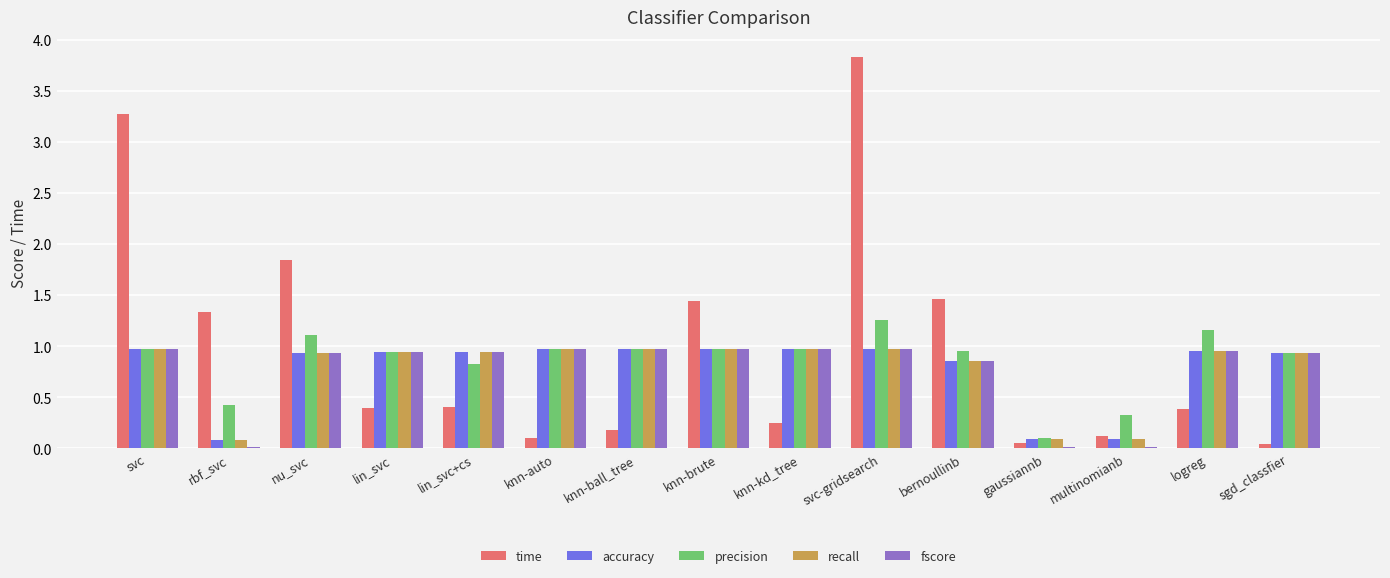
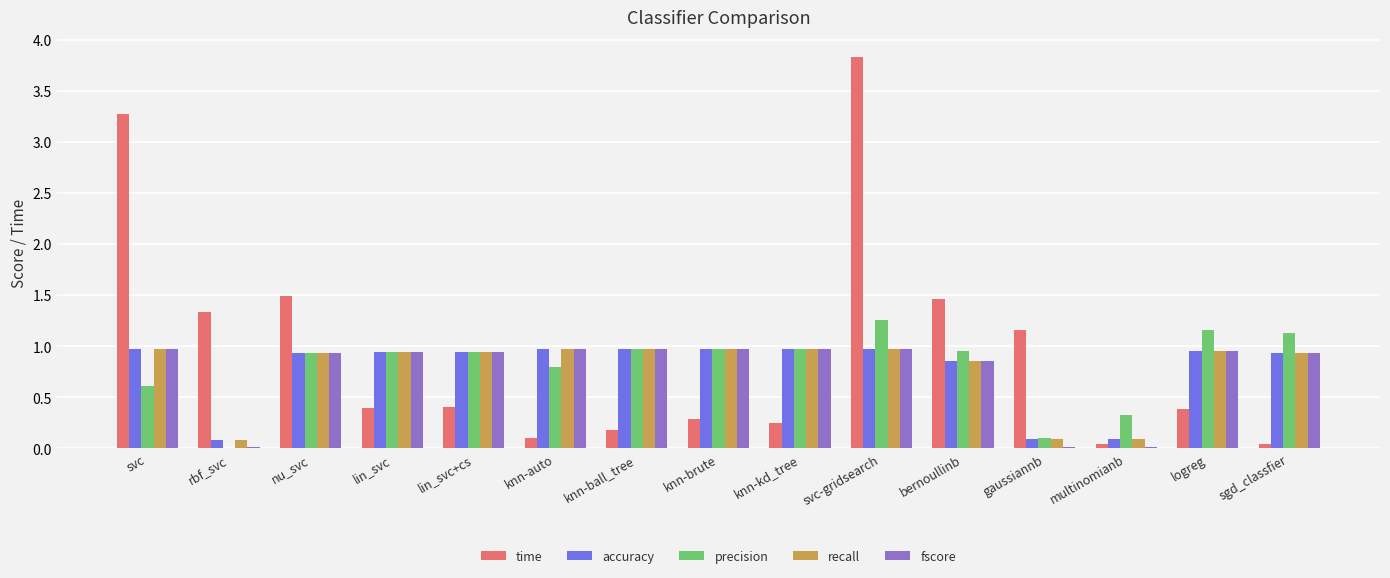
  {
    "time": {
      "svc": 3.27,
      "rbf_svc": 1.34,
-     "nu_svc": 1.84,
+     "nu_svc": 1.49,
      "lin_svc": 0.40,
      "lin_svc+cs": 0.40,
      "knn-auto": 0.10,
      "knn-ball_tree": 0.18,
-     "knn-brute": 1.44,
+     "knn-brute": 0.28,
      "knn-kd_tree": 0.25,
      "svc-gridsearch": 3.84,
      "bernoullinb": 1.47,
-     "gaussiannb": 0.05,
-     "multinomianb": 0.12,
+     "gaussiannb": 1.16,
+     "multinomianb": 0.04,
      "logreg": 0.39,
      "sgd_classfier": 0.04
    },
    "precision": {
-     "svc": 0.98,
-     "rbf_svc": 0.42,
-     "nu_svc": 1.11,
+     "svc": 0.61,
+     "rbf_svc": 0.01,
+     "nu_svc": 0.94,
      "lin_svc": 0.95,
-     "lin_svc+cs": 0.82,
-     "knn-auto": 0.97,
+     "lin_svc+cs": 0.95,
+     "knn-auto": 0.79,
      "knn-ball_tree": 0.97,
      "knn-brute": 0.97,
      "knn-kd_tree": 0.97,
      "svc-gridsearch": 1.25,
      "bernoullinb": 0.95,
      "gaussiannb": 0.10,
      "multinomianb": 0.32,
      "logreg": 1.16,
-     "sgd_classfier": 0.94
+     "sgd_classfier": 1.13
    },
    "recall": {
      "svc": 0.97,
      "rbf_svc": 0.08,
      "nu_svc": 0.93,
      "lin_svc": 0.94,
      "lin_svc+cs": 0.94,
      "knn-auto": 0.97,
      "knn-ball_tree": 0.97,
      "knn-brute": 0.97,
      "knn-kd_tree": 0.97,
      "svc-gridsearch": 0.97,
      "bernoullinb": 0.85,
      "gaussiannb": 0.09,
      "multinomianb": 0.09,
      "logreg": 0.95,
      "sgd_classfier": 0.93
    }
  }
